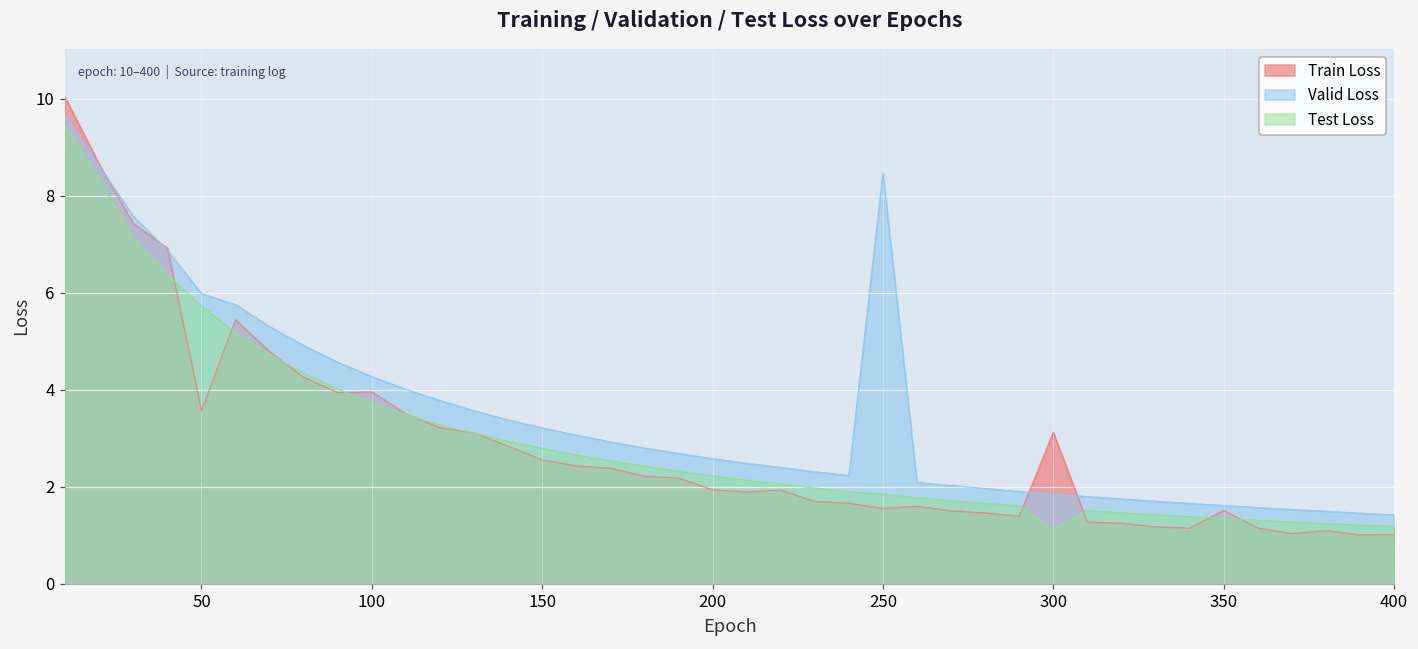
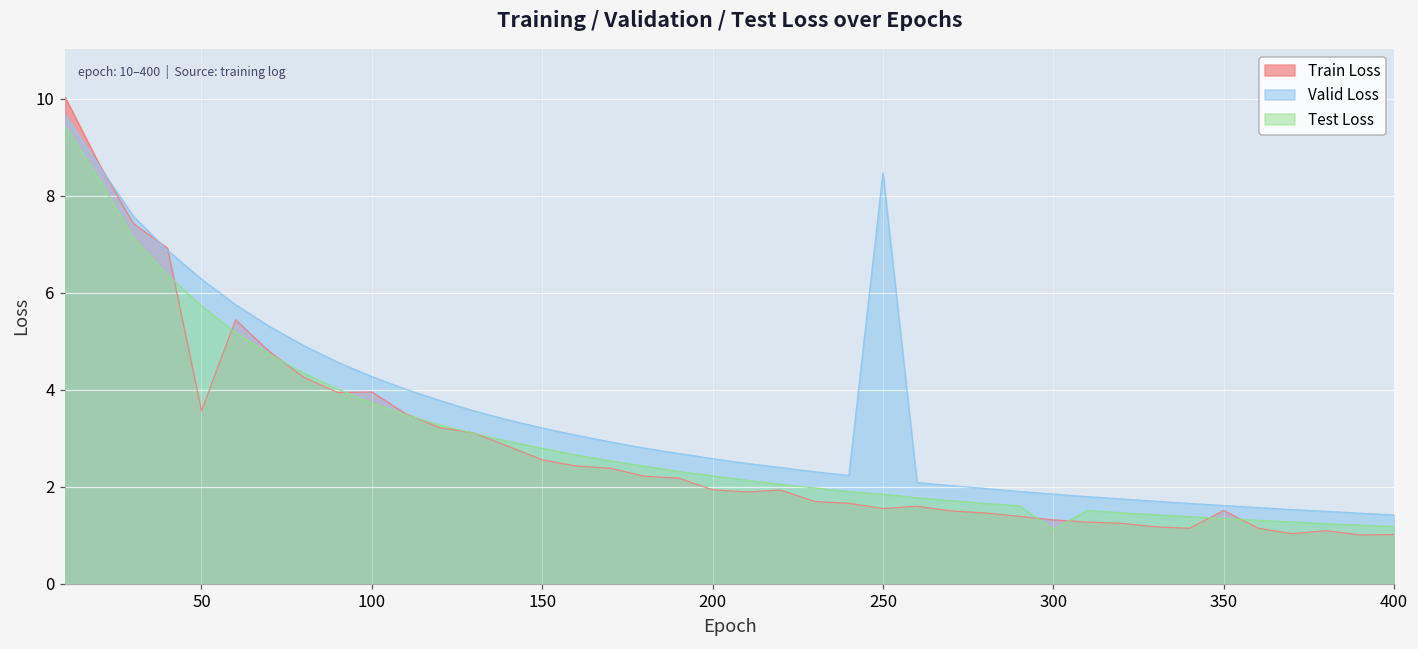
  {
    "Train Loss": {
      "50": 3.6,
      "100": 4.0,
      "150": 2.6,
      "200": 1.9,
      "250": 1.6,
-     "300": 3.1,
+     "300": 1.3,
      "350": 1.5,
      "400": 1.0
    },
    "Valid Loss": {
-     "50": 6.0,
+     "50": 6.3,
      "100": 4.3,
      "150": 3.2,
      "200": 2.6,
      "250": 8.5,
      "300": 1.9,
      "350": 1.6,
      "400": 1.4
    },
    "Test Loss": {
      "50": 5.7,
      "100": 3.7,
      "150": 2.8,
      "200": 2.2,
      "250": 1.8,
      "300": 1.1,
      "350": 1.3,
      "400": 1.2
    }
  }
